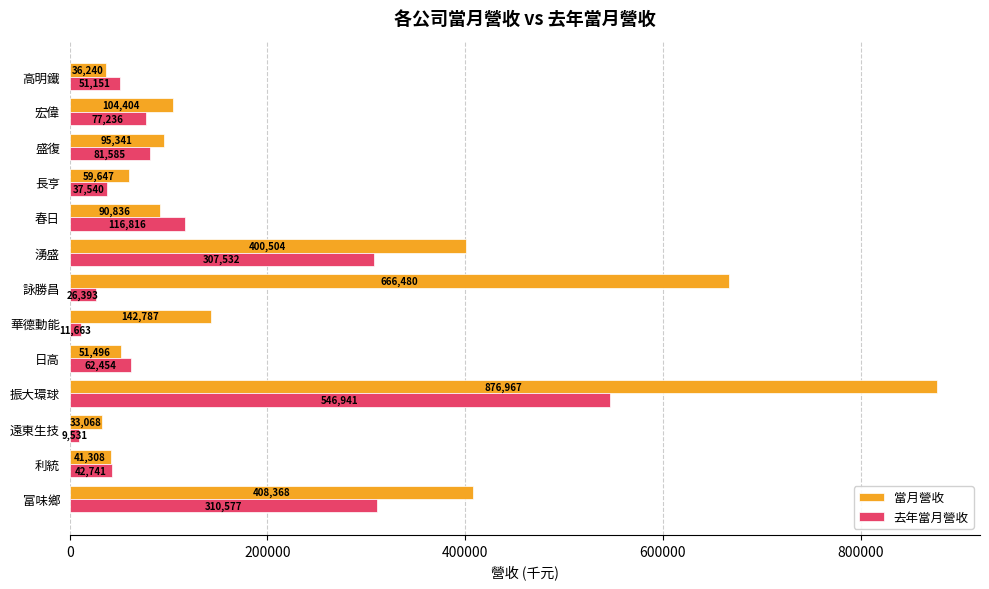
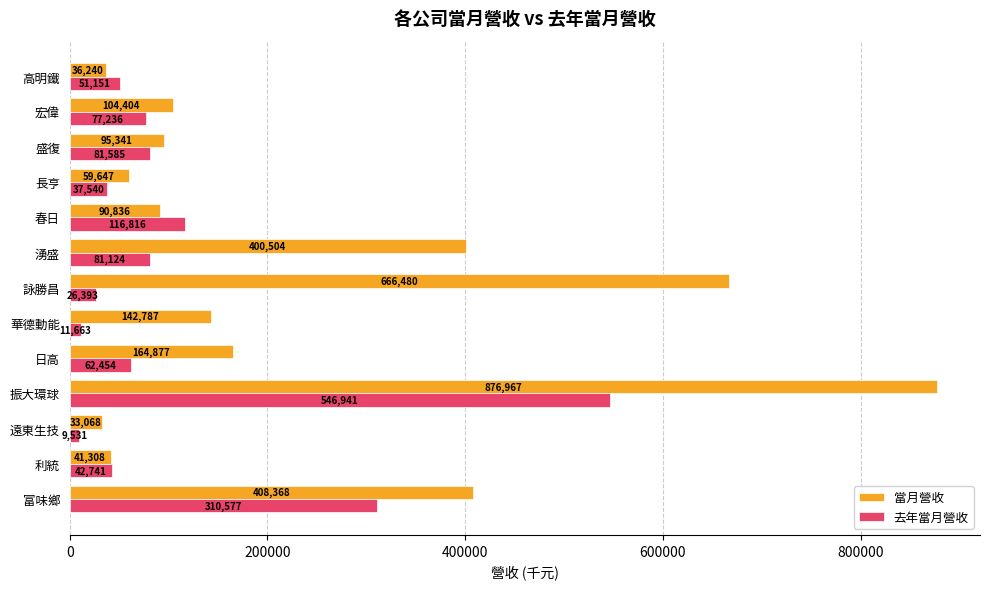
  {
    "當月營收": {
      "高明鐵": "36,240",
      "宏偉": "104,404",
      "盛復": "95,341",
      "長亨": "59,647",
      "春日": "90,836",
      "湧盛": "400,504",
      "詠勝昌": "666,480",
      "華德動能": "142,787",
-     "日高": "51,496",
+     "日高": "164,877",
      "振大環球": "876,967",
      "遠東生技": "33,068",
      "利統": "41,308",
      "富味鄉": "408,368"
    },
    "去年當月營收": {
      "高明鐵": "51,151",
      "宏偉": "77,236",
      "盛復": "81,585",
      "長亨": "37,540",
      "春日": "116,816",
-     "湧盛": "307,532",
+     "湧盛": "81,124",
      "詠勝昌": "26,393",
      "華德動能": "11,663",
      "日高": "62,454",
      "振大環球": "546,941",
      "遠東生技": "9,531",
      "利統": "42,741",
      "富味鄉": "310,577"
    }
  }
